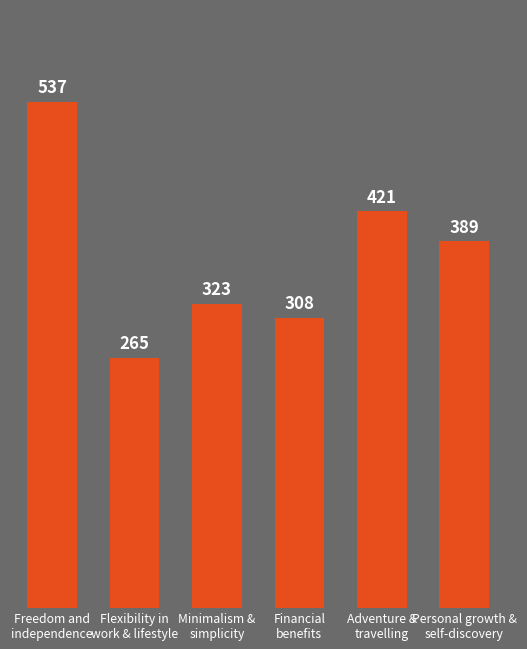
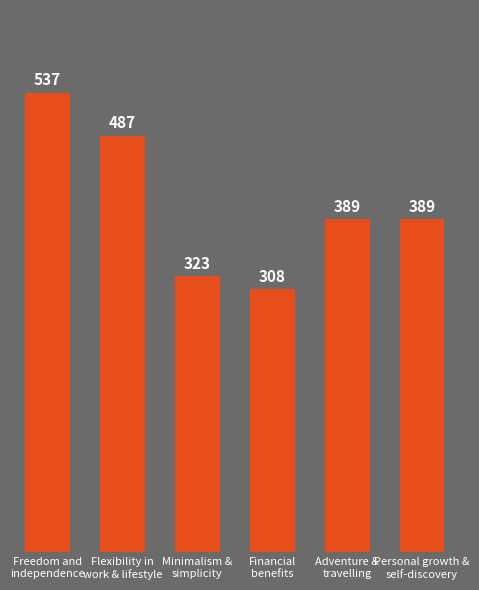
  {
    "Freedom and independence": 537,
-   "Flexibility in work & lifestyle": 265,
+   "Flexibility in work & lifestyle": 487,
    "Minimalism & simplicity": 323,
    "Financial benefits": 308,
-   "Adventure & travelling": 421,
+   "Adventure & travelling": 389,
    "Personal growth & self-discovery": 389
  }
